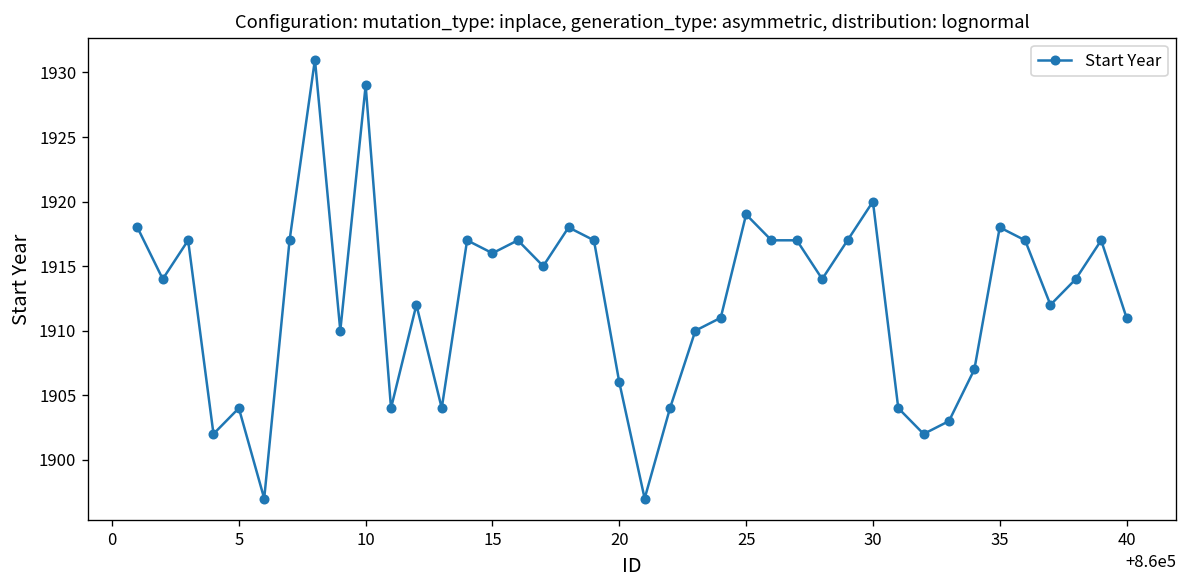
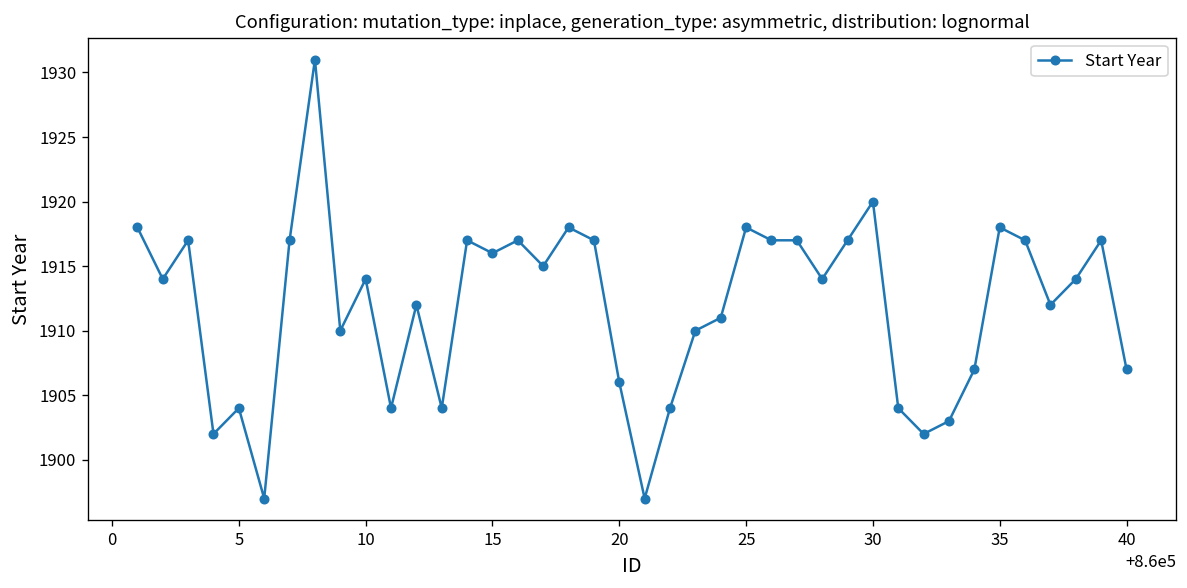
  {
    "5": 1904,
-   "10": 1929,
+   "10": 1914,
    "15": 1916,
    "20": 1906,
-   "25": 1919,
+   "25": 1918,
    "30": 1920,
    "35": 1918,
-   "40": 1911
+   "40": 1907
  }
